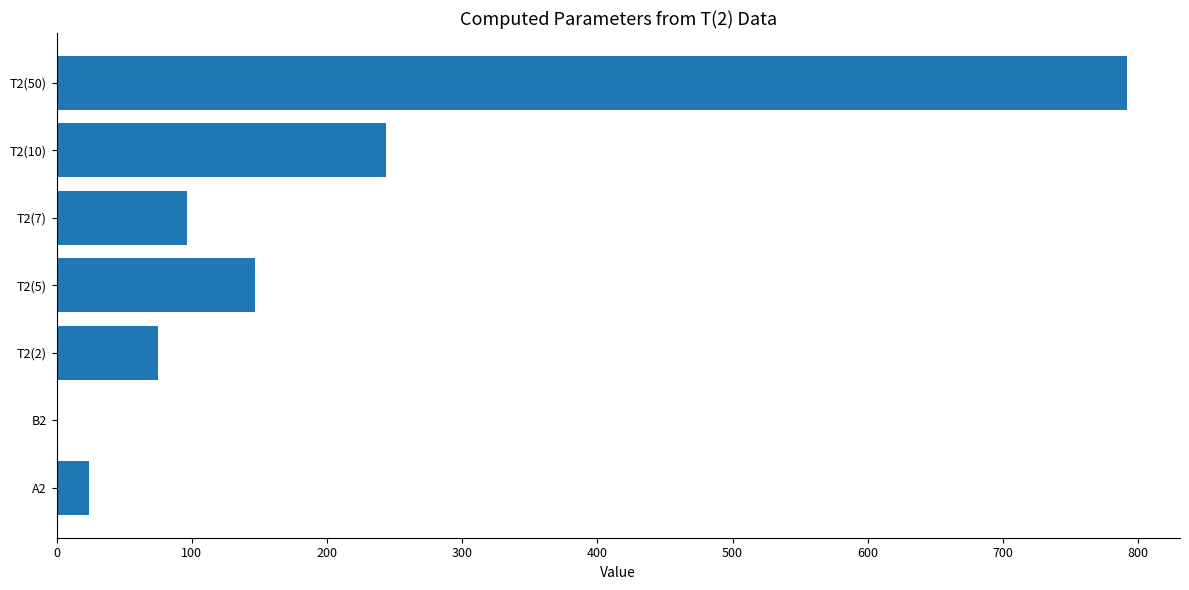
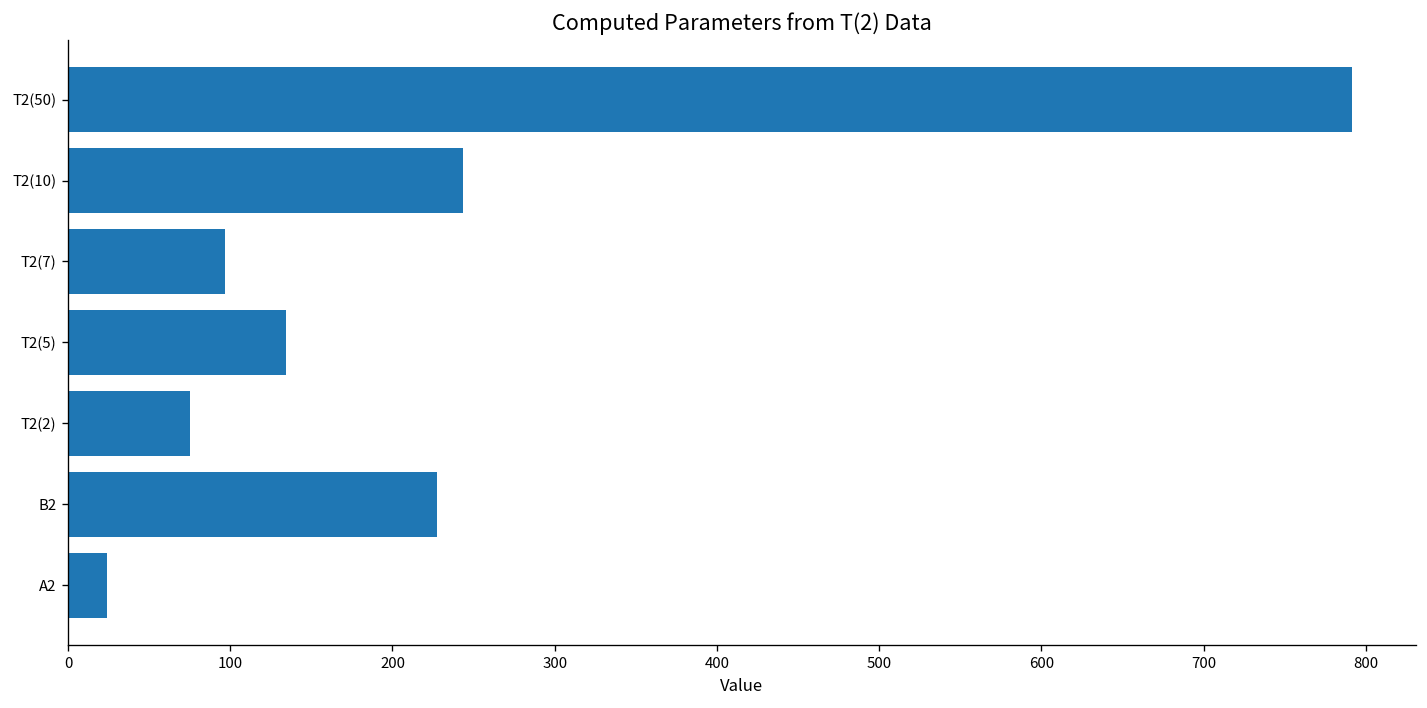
  {
    "T2(50)": 791,
    "T2(10)": 243,
    "T2(7)": 97,
-   "T2(5)": 146,
+   "T2(5)": 135,
    "T2(2)": 75,
-   "B2": 1,
+   "B2": 227,
    "A2": 24
  }
